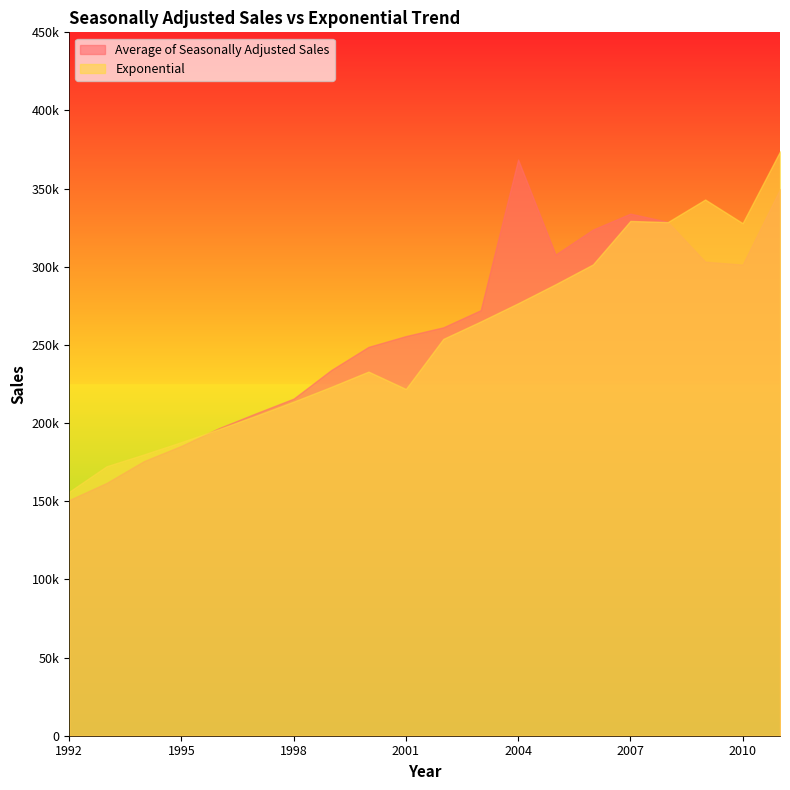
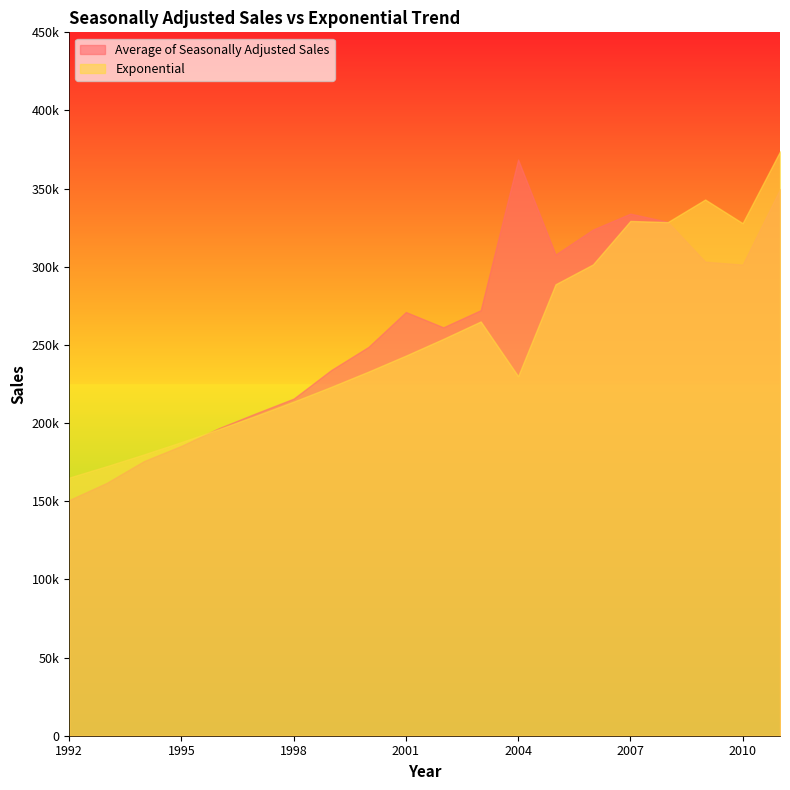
  {
    "Average of Seasonally Adjusted Sales": {
      "1992": 151000,
      "1995": 185000,
      "1998": 216000,
-     "2001": 256000,
+     "2001": 271000,
      "2004": 369000,
      "2007": 334000,
      "2010": 301000
    },
    "Exponential": {
-     "1992": 156000,
+     "1992": 165000,
      "1995": 188000,
      "1998": 214000,
-     "2001": 222000,
-     "2004": 277000,
+     "2001": 243000,
+     "2004": 230000,
      "2007": 329000,
      "2010": 328000
    }
  }
